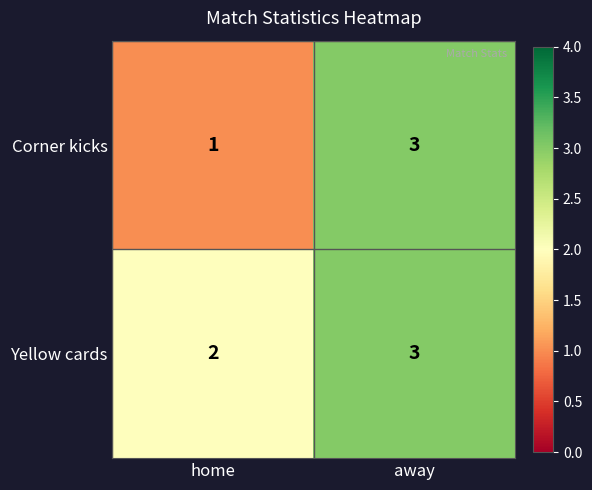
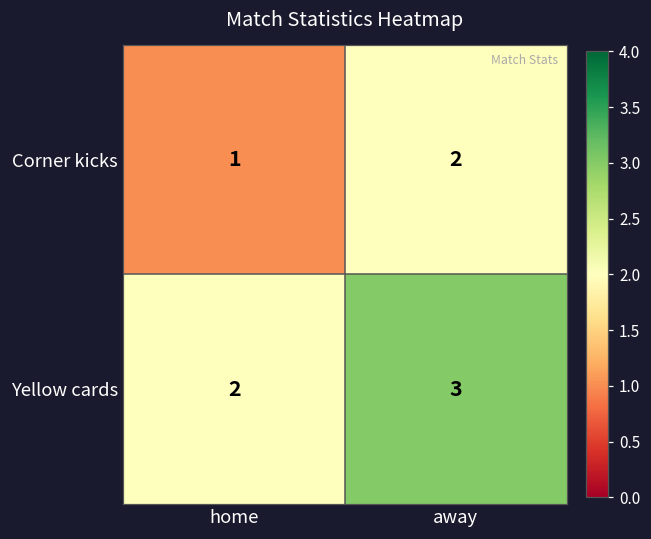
  {
    "Corner kicks": {
      "home": 1,
-     "away": 3
+     "away": 2
    },
    "Yellow cards": {
      "home": 2,
      "away": 3
    }
  }
